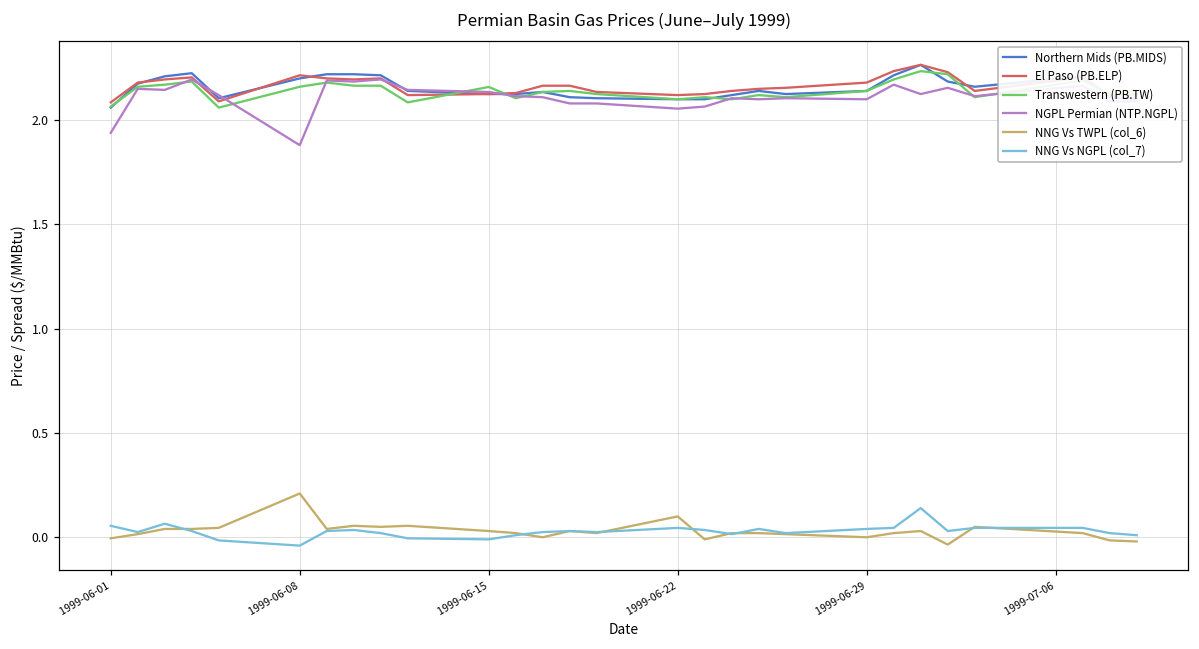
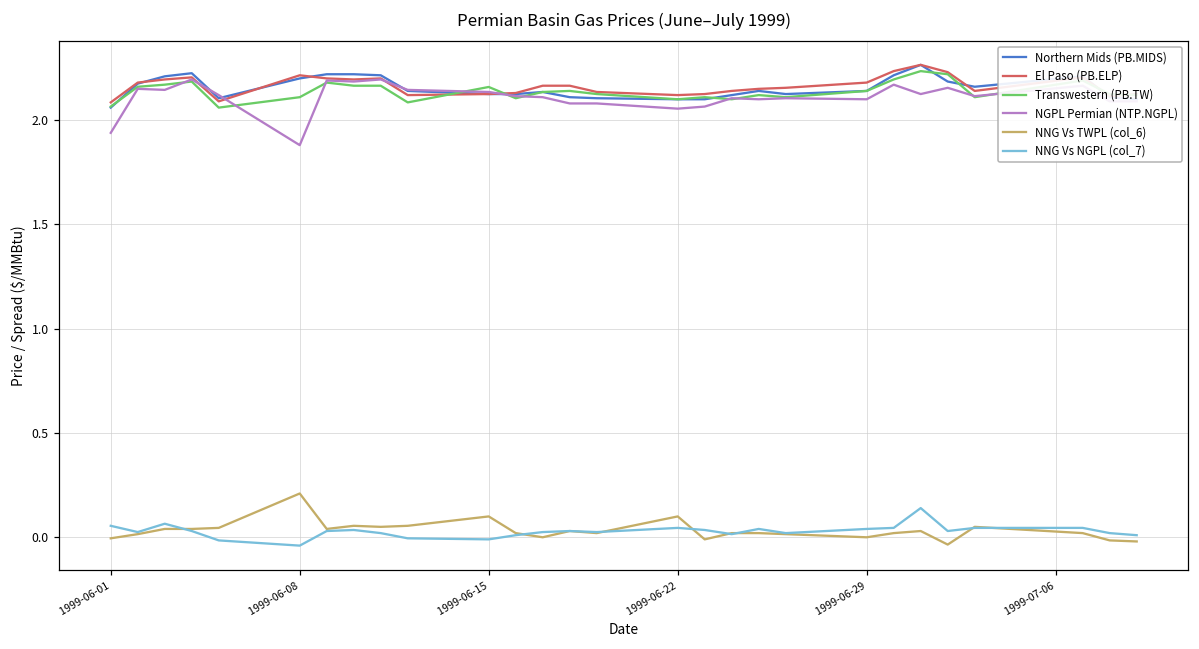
  {
    "Northern Mids (PB.MIDS)": {
      "1999-06-08": 2.20
    },
    "El Paso (PB.ELP)": {
      "1999-06-01": 2.09,
      "1999-06-08": 2.22,
      "1999-06-22": 2.12,
      "1999-06-29": 2.18
    },
    "Transwestern (PB.TW)": {
-     "1999-06-08": 2.16,
+     "1999-06-08": 2.11,
      "1999-06-15": 2.16
    },
    "NGPL Permian (NTP.NGPL)": {
      "1999-06-01": 1.94,
      "1999-06-08": 1.88,
      "1999-06-22": 2.06,
      "1999-06-29": 2.10
    },
    "NNG Vs TWPL (col_6)": {
      "1999-06-01": -0.01,
      "1999-06-08": 0.21,
-     "1999-06-15": 0.03,
+     "1999-06-15": 0.10,
      "1999-06-22": 0.10,
      "1999-06-29": 0.00
    },
    "NNG Vs NGPL (col_7)": {
      "1999-06-01": 0.06,
      "1999-06-08": -0.04,
      "1999-06-15": -0.01,
      "1999-06-22": 0.05,
      "1999-06-29": 0.04
    }
  }
